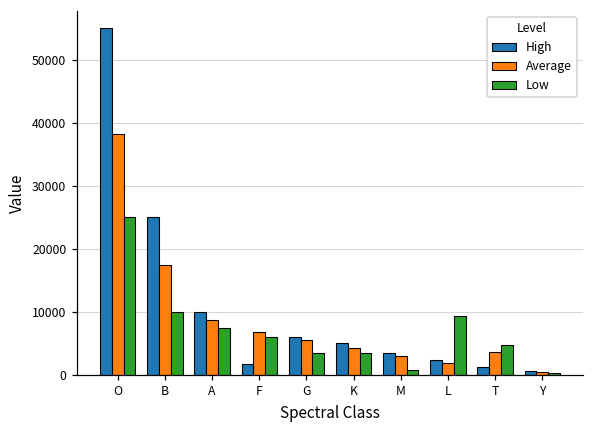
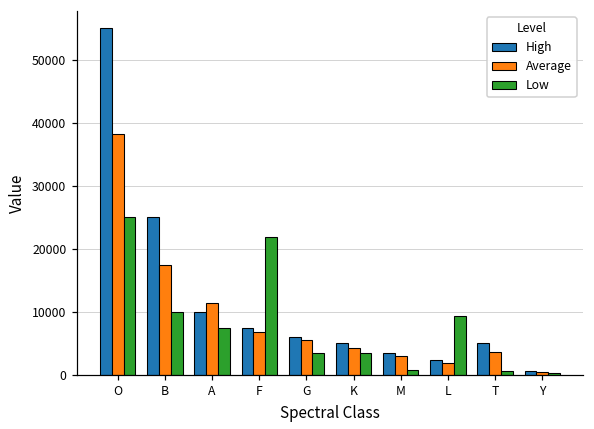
  {
    "High": {
      "O": 55000,
      "B": 25000,
      "A": 10000,
-     "F": 2000,
+     "F": 8000,
      "G": 6000,
      "K": 5000,
      "M": 4000,
      "L": 2000,
-     "T": 1000,
+     "T": 5000,
      "Y": 1000
    },
    "Average": {
      "O": 38000,
      "B": 18000,
-     "A": 9000,
+     "A": 11000,
      "F": 7000,
      "G": 6000,
      "K": 4000,
      "M": 3000,
      "L": 2000,
      "T": 4000,
      "Y": 0
    },
    "Low": {
      "O": 25000,
      "B": 10000,
      "A": 8000,
-     "F": 6000,
+     "F": 22000,
      "G": 4000,
      "K": 4000,
      "M": 1000,
      "L": 9000,
-     "T": 5000
+     "T": 1000
    }
  }
